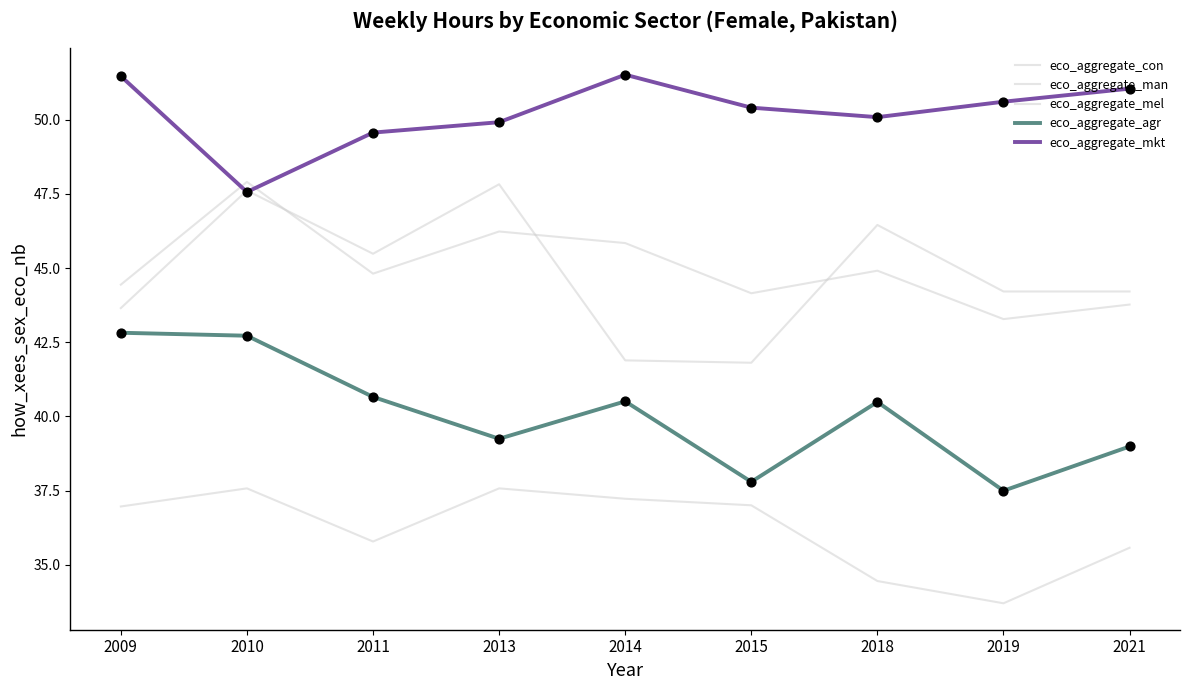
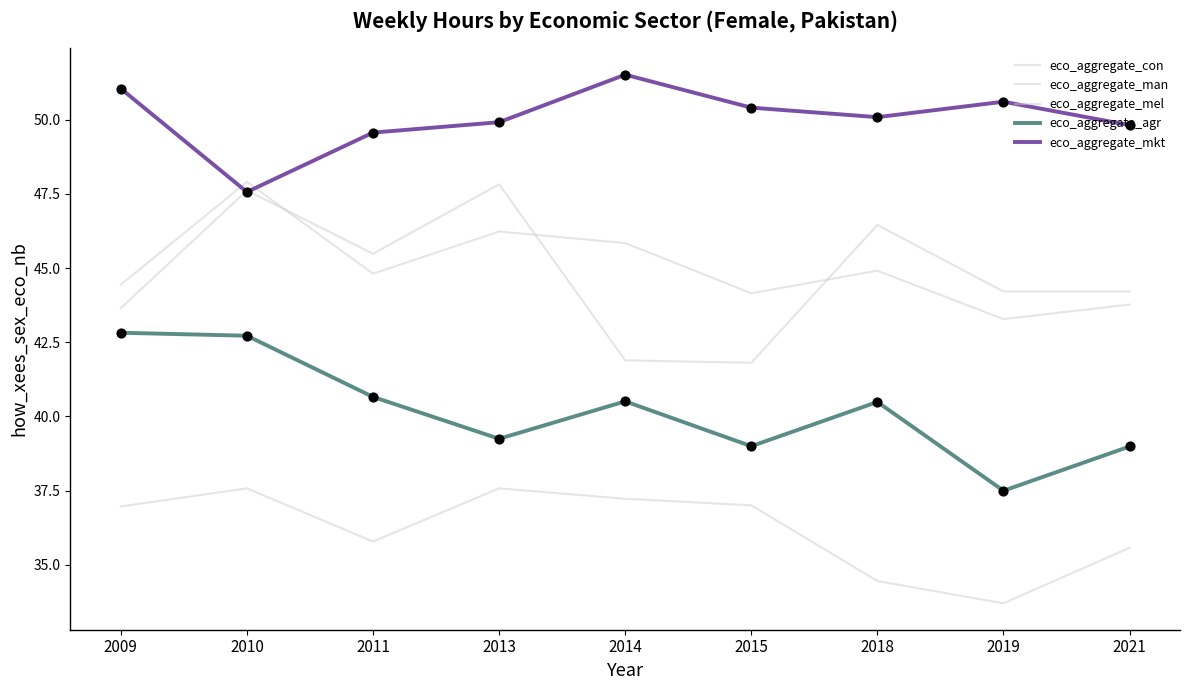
  {
    "eco_aggregate_agr": {
      "2009": 42.8,
      "2010": 42.7,
      "2011": 40.7,
      "2013": 39.3,
      "2014": 40.5,
-     "2015": 37.8,
+     "2015": 39.0,
      "2018": 40.5,
      "2019": 37.5,
      "2021": 39.0
    },
    "eco_aggregate_mkt": {
-     "2009": 51.5,
+     "2009": 51.0,
      "2011": 49.6,
      "2013": 49.9,
      "2014": 51.5,
      "2015": 50.4,
      "2018": 50.1,
      "2019": 50.6,
-     "2021": 51.0
+     "2021": 49.8
    }
  }
